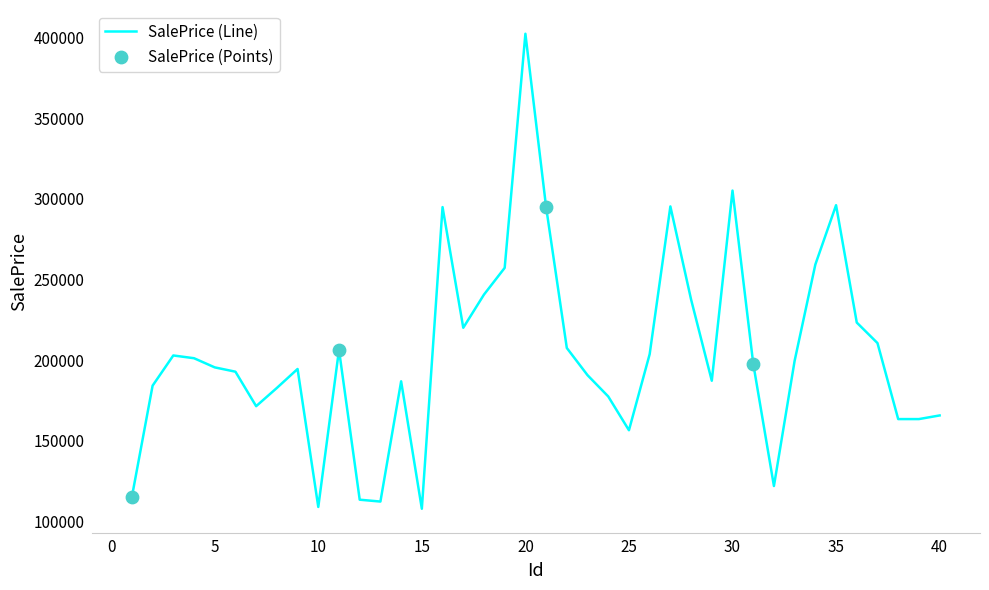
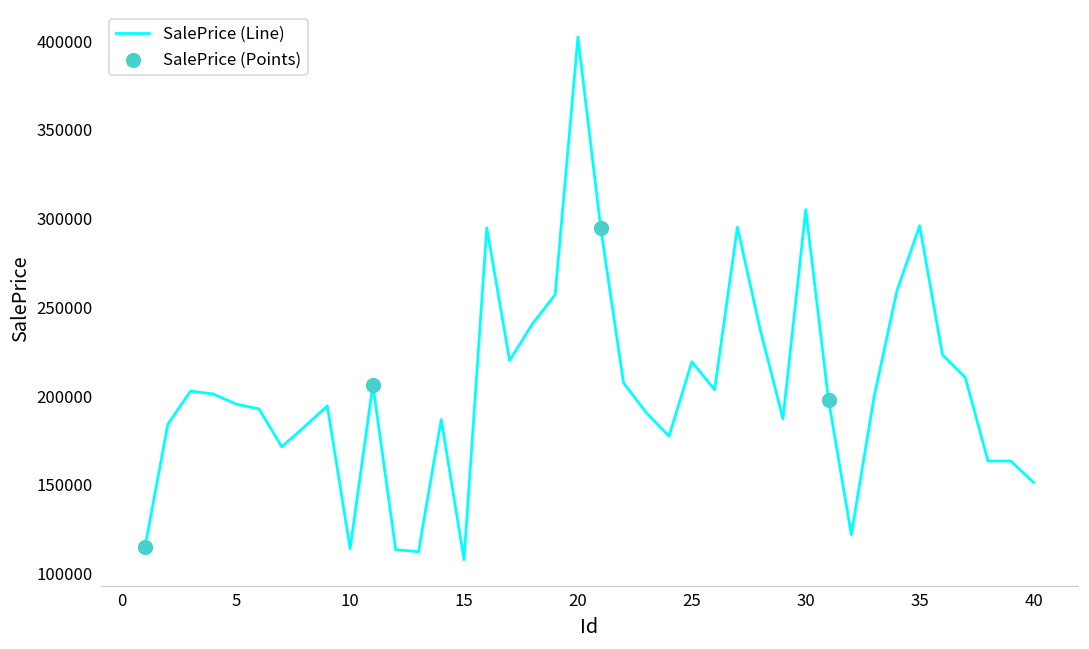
  {
    "SalePrice (Line)": {
      "5": 195000,
-     "10": 109000,
+     "10": 114000,
      "15": 108000,
      "20": 402000,
-     "25": 156000,
+     "25": 219000,
      "30": 305000,
      "35": 296000,
-     "40": 166000
+     "40": 151000
    }
  }
